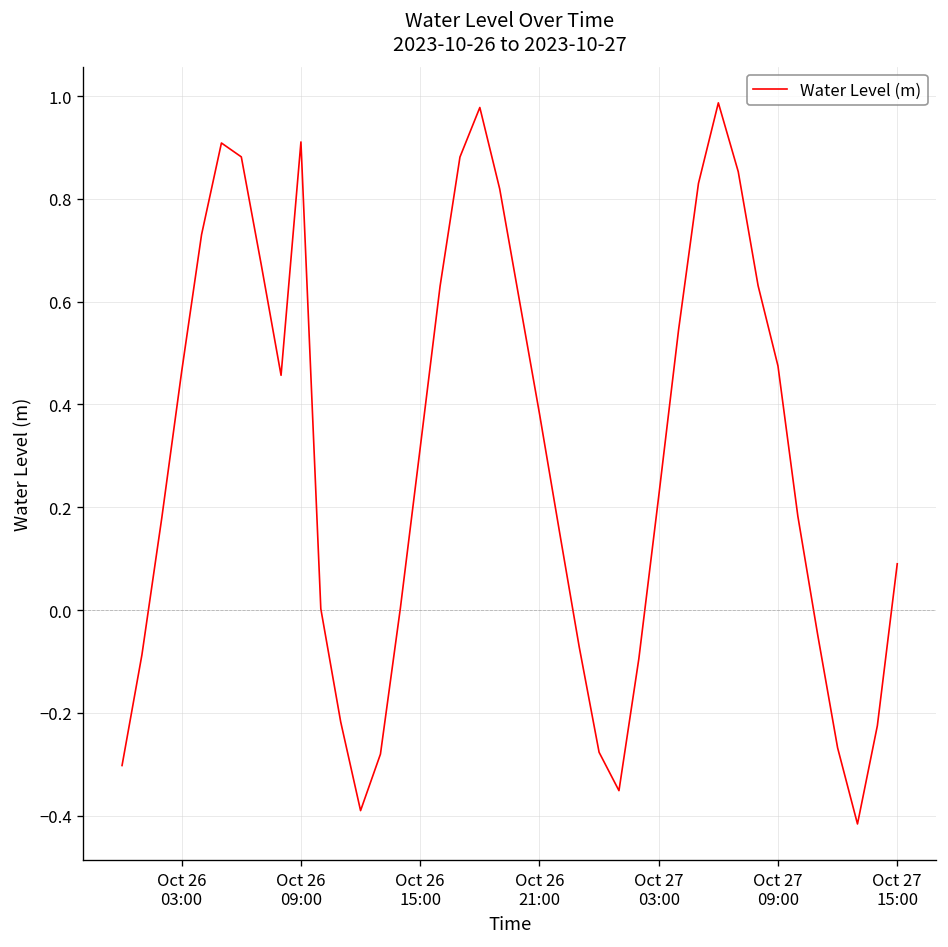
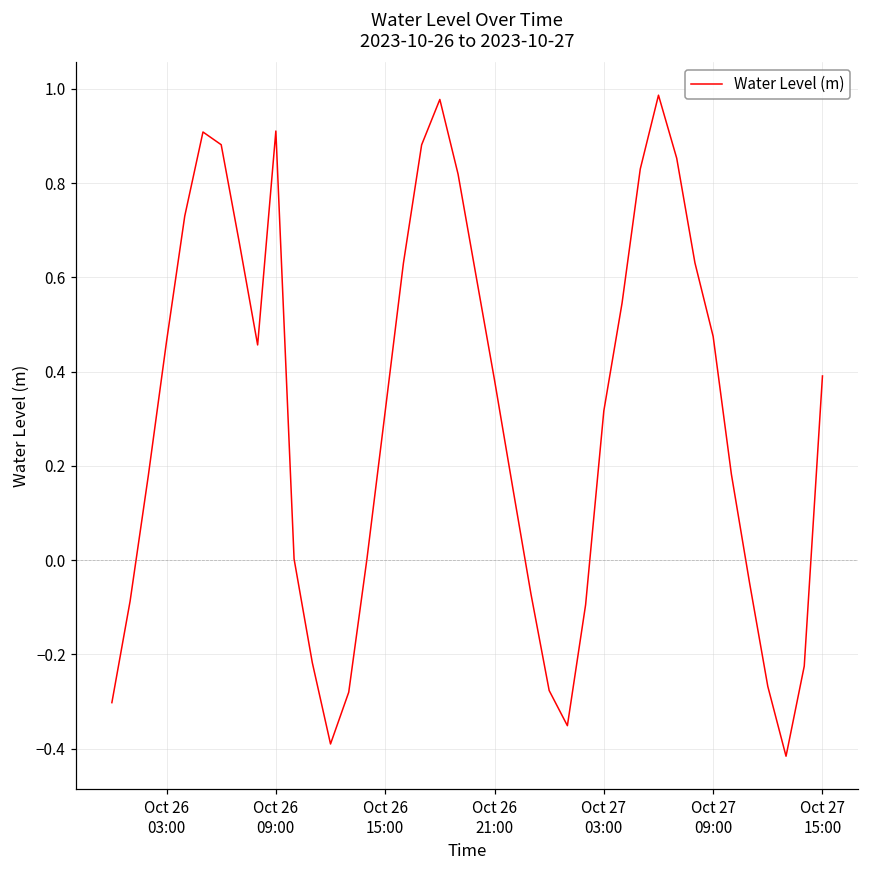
  {
    "Oct 26 03:00": 0.46,
    "Oct 26 09:00": 0.91,
    "Oct 26 15:00": 0.32,
    "Oct 26 21:00": 0.38,
-   "Oct 27 03:00": 0.22,
+   "Oct 27 03:00": 0.32,
    "Oct 27 09:00": 0.47,
-   "Oct 27 15:00": 0.09
+   "Oct 27 15:00": 0.39
  }
